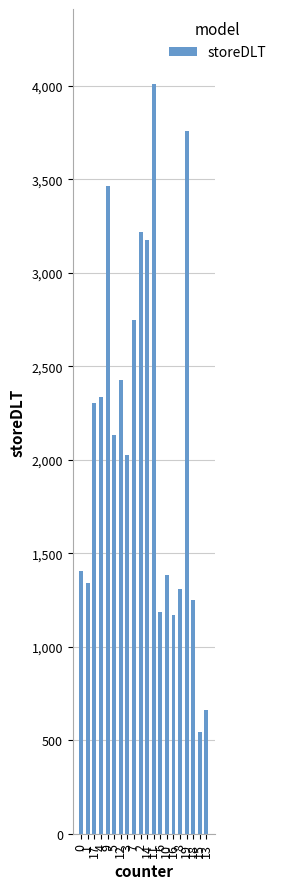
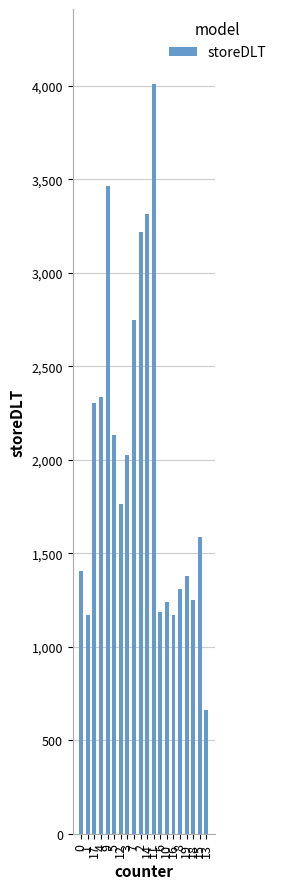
  {
    "0": "1,410",
-   "1": "1,340",
+   "1": "1,170",
    "17": "2,310",
    "4": "2,340",
    "9": "3,460",
    "5": "2,140",
-   "12": "2,430",
+   "12": "1,760",
    "3": "2,030",
    "7": "2,750",
    "2": "3,220",
-   "14": "3,180",
+   "14": "3,310",
    "11": "4,010",
    "6": "1,190",
-   "10": "1,380",
+   "10": "1,240",
    "16": "1,170",
    "8": "1,310",
-   "19": "3,760",
+   "19": "1,380",
    "18": "1,250",
-   "15": "540",
+   "15": "1,590",
    "13": "660"
  }
